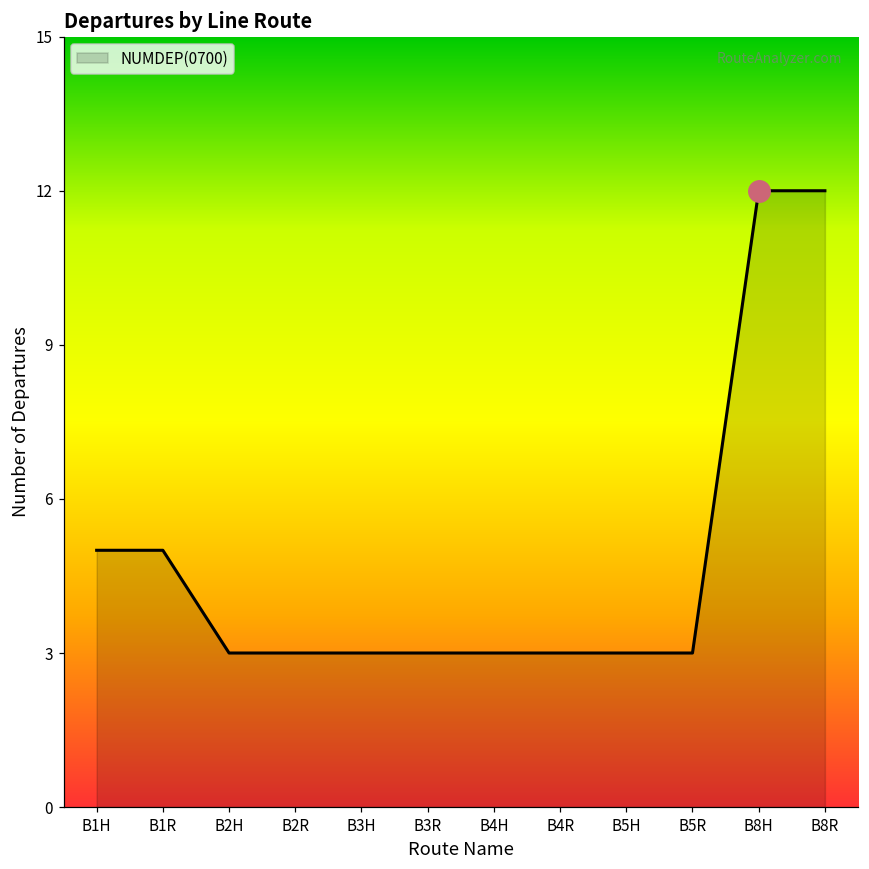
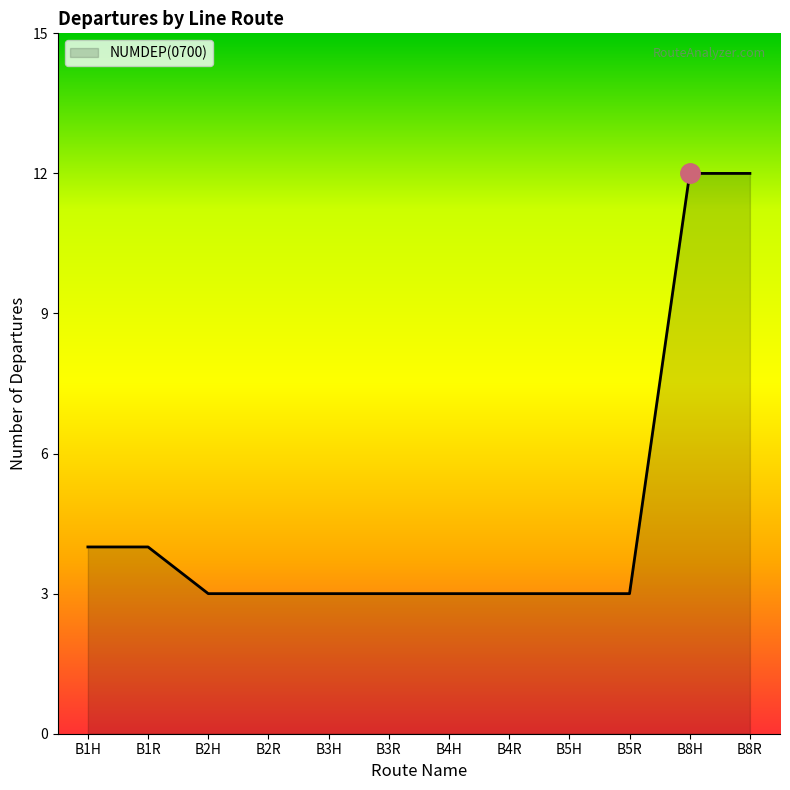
  {
    "NUMDEP(0700)": {
-     "B1H": 5,
-     "B1R": 5,
+     "B1H": 4,
+     "B1R": 4,
      "B2H": 3,
      "B2R": 3,
      "B3H": 3,
      "B3R": 3,
      "B4H": 3,
      "B4R": 3,
      "B5H": 3,
      "B5R": 3,
      "B8R": 12
    }
  }
